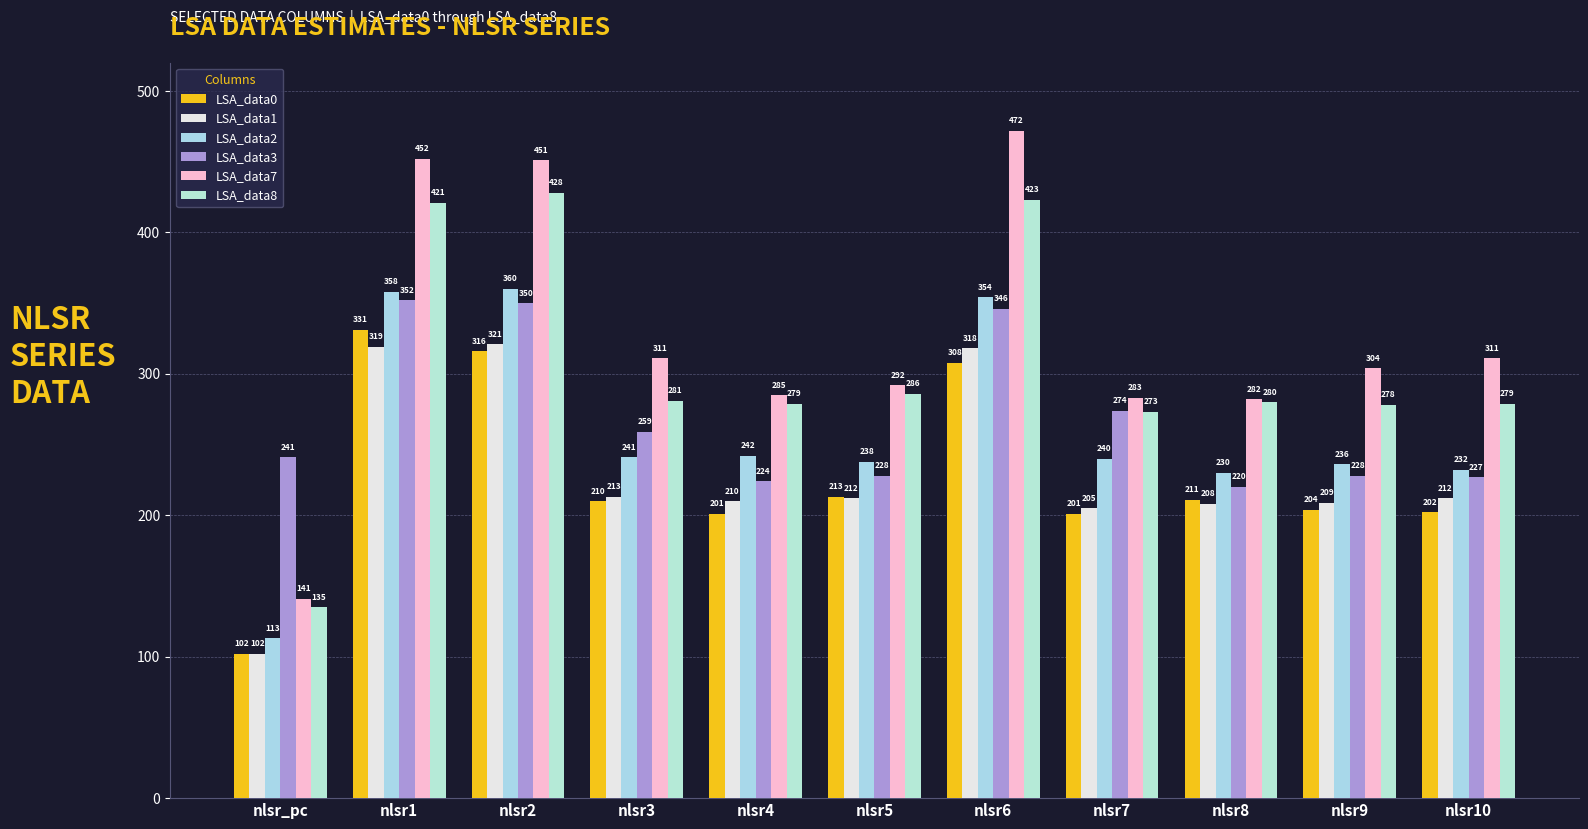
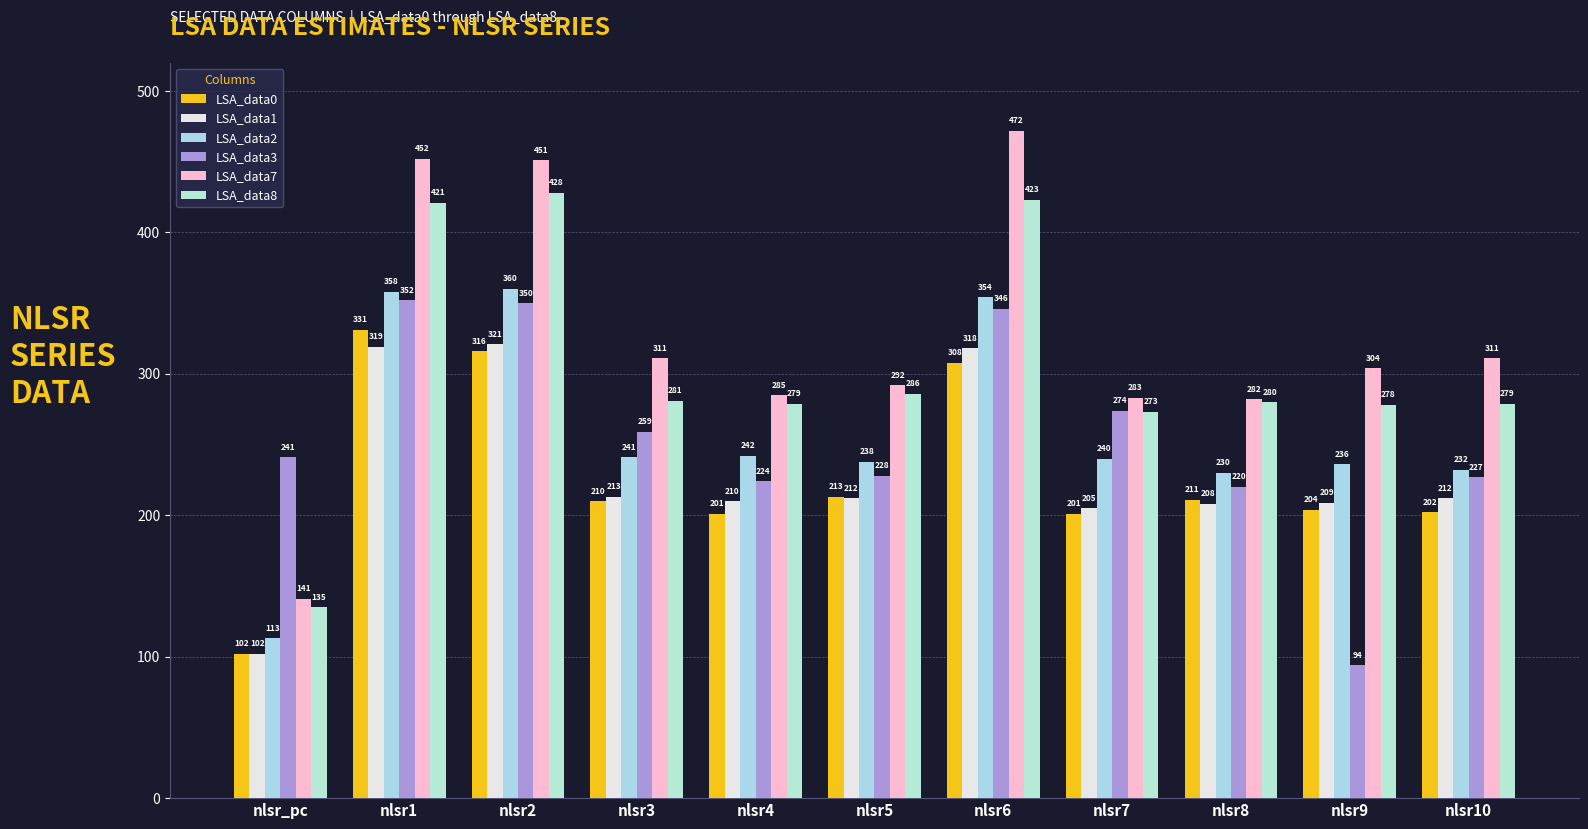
  {
    "LSA_data0": {
      "nlsr_pc": 102,
      "nlsr1": 331,
      "nlsr2": 316,
      "nlsr3": 210,
      "nlsr4": 201,
      "nlsr5": 213,
      "nlsr6": 308,
      "nlsr7": 201,
      "nlsr8": 211,
      "nlsr9": 204,
      "nlsr10": 202
    },
    "LSA_data3": {
      "nlsr_pc": 241,
      "nlsr1": 352,
      "nlsr2": 350,
      "nlsr3": 259,
      "nlsr4": 224,
      "nlsr5": 228,
      "nlsr6": 346,
      "nlsr7": 274,
      "nlsr8": 220,
-     "nlsr9": 228,
+     "nlsr9": 94,
      "nlsr10": 227
    }
  }
